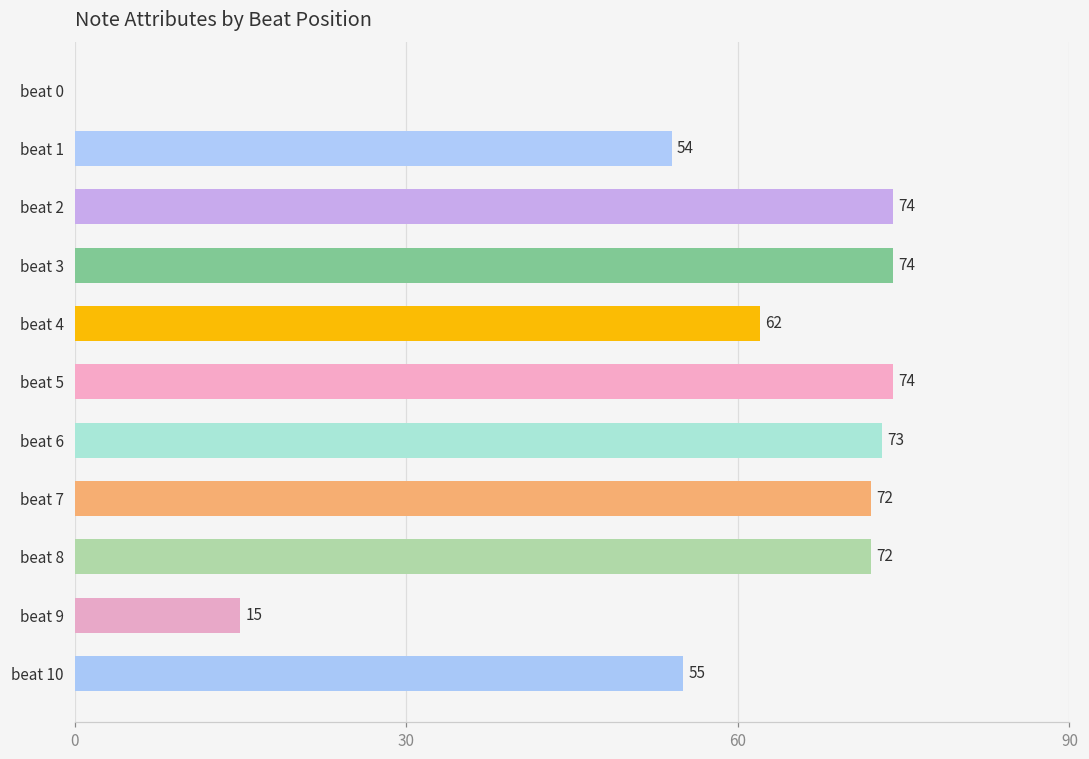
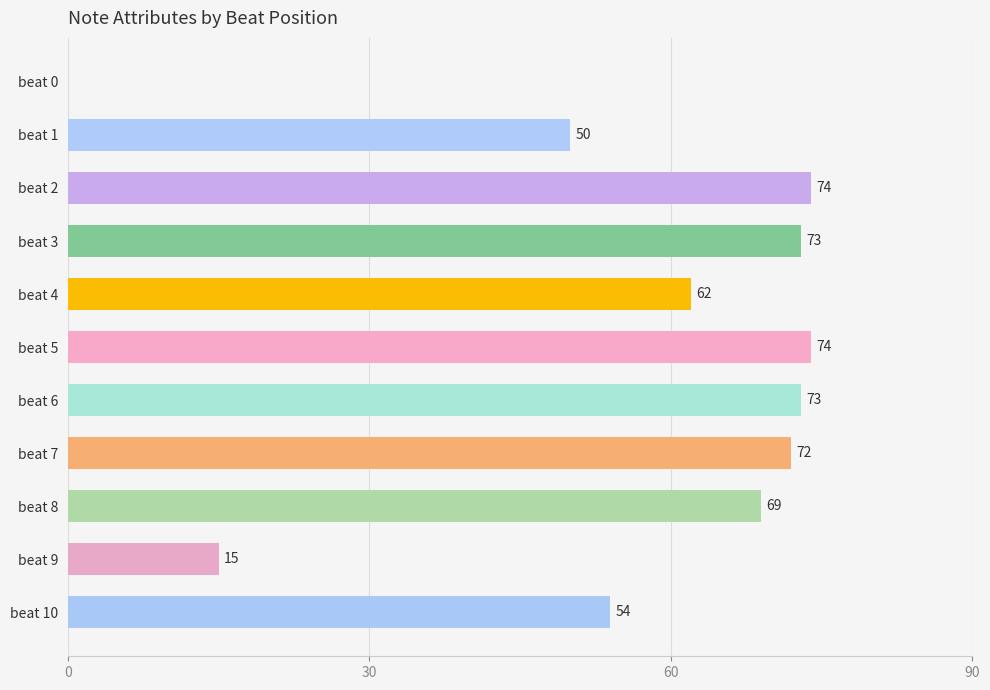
  {
-   "beat 1": 54,
+   "beat 1": 50,
    "beat 2": 74,
-   "beat 3": 74,
+   "beat 3": 73,
    "beat 4": 62,
    "beat 5": 74,
    "beat 6": 73,
    "beat 7": 72,
-   "beat 8": 72,
+   "beat 8": 69,
    "beat 9": 15,
-   "beat 10": 55
+   "beat 10": 54
  }
